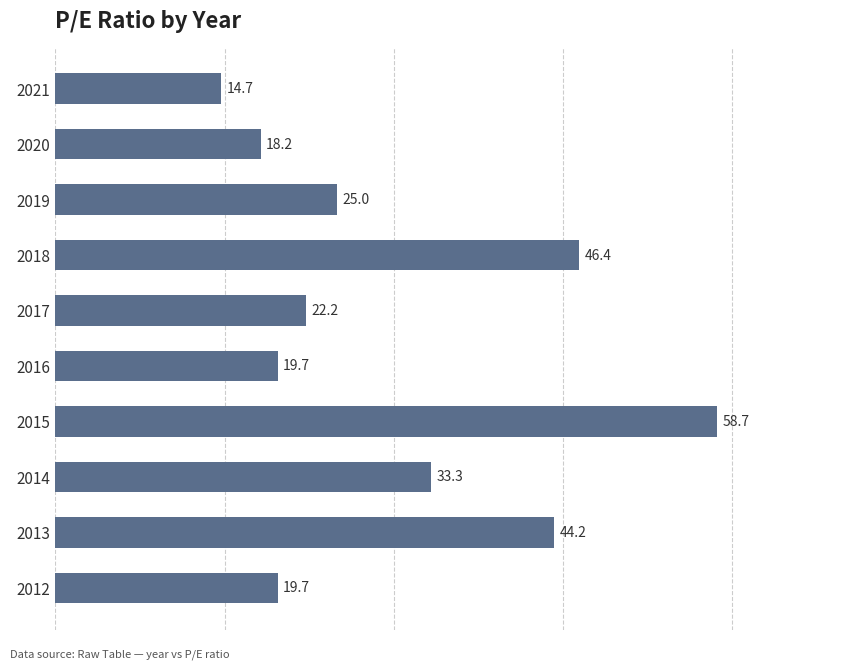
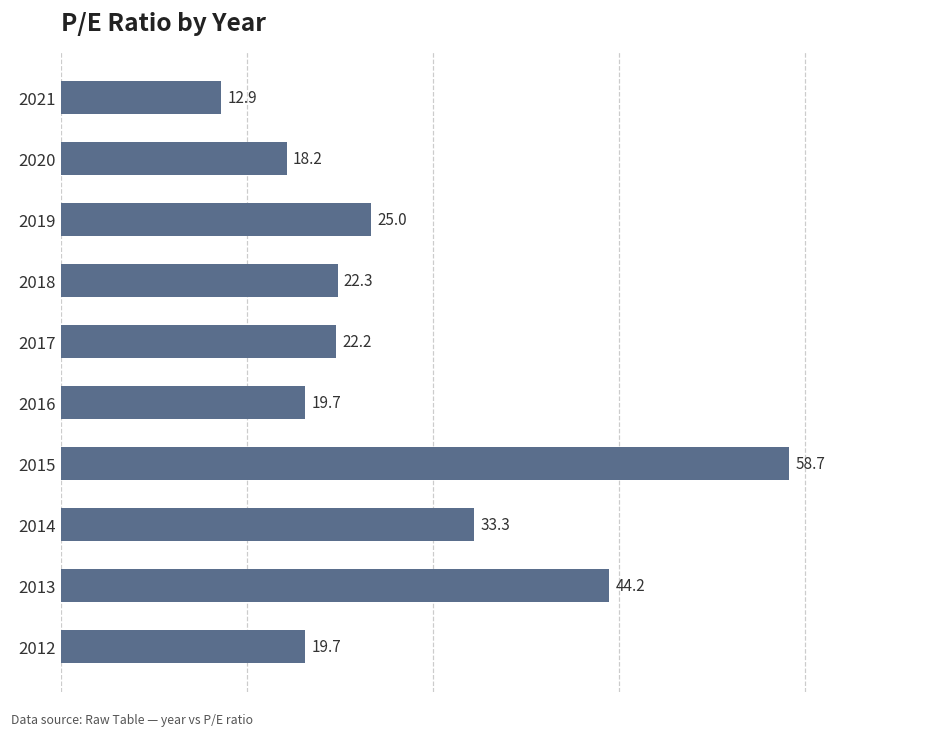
  {
-   "2021": 14.7,
+   "2021": 12.9,
    "2020": 18.2,
    "2019": 25.0,
-   "2018": 46.4,
+   "2018": 22.3,
    "2017": 22.2,
    "2016": 19.7,
    "2015": 58.7,
    "2014": 33.3,
    "2013": 44.2,
    "2012": 19.7
  }
